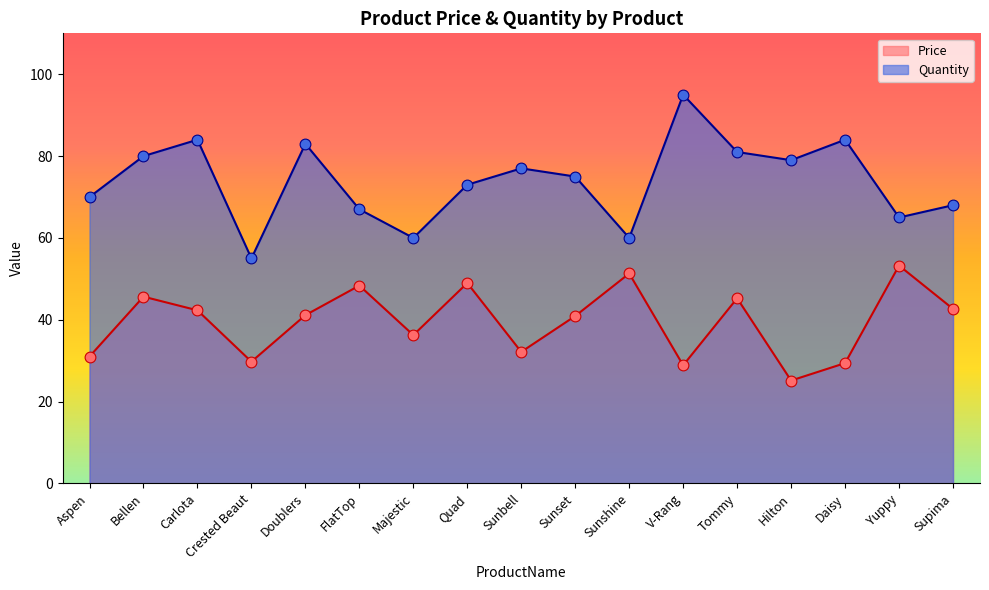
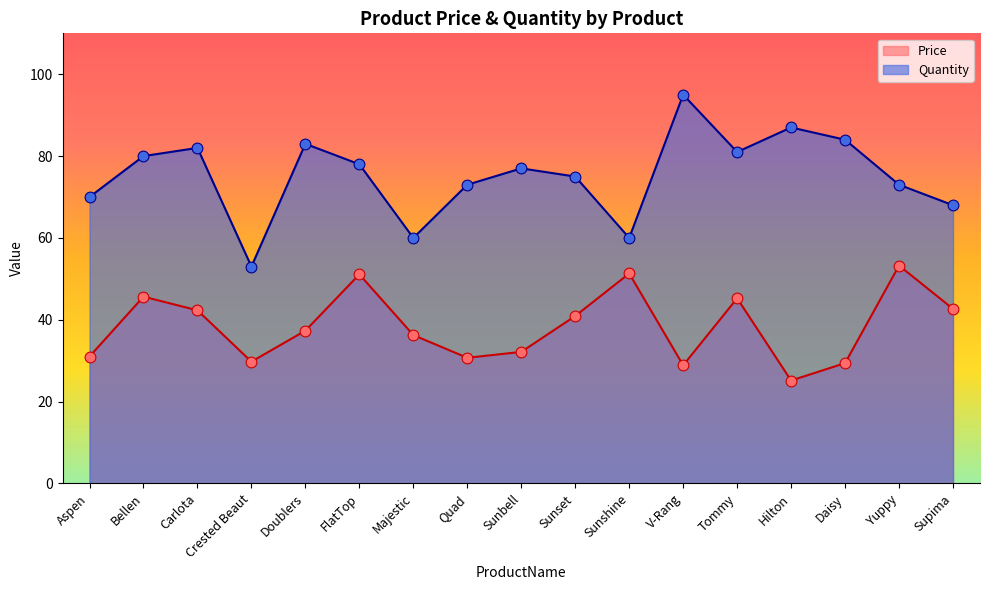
  {
    "Price": {
      "Aspen": 31,
      "Bellen": 46,
      "Carlota": 42,
      "Crested Beaut": 30,
-     "Doublers": 41,
-     "FlatTop": 48,
+     "Doublers": 37,
+     "FlatTop": 51,
      "Majestic": 36,
-     "Quad": 49,
+     "Quad": 31,
      "Sunbell": 32,
      "Sunset": 41,
      "Sunshine": 51,
      "V-Rang": 29,
      "Tommy": 45,
      "Hilton": 25,
      "Daisy": 29,
      "Yuppy": 53,
      "Supima": 43
    },
    "Quantity": {
      "Aspen": 70,
      "Bellen": 80,
-     "Carlota": 84,
-     "Crested Beaut": 55,
+     "Carlota": 82,
+     "Crested Beaut": 53,
      "Doublers": 83,
-     "FlatTop": 67,
+     "FlatTop": 78,
      "Majestic": 60,
      "Quad": 73,
      "Sunbell": 77,
      "Sunset": 75,
      "Sunshine": 60,
      "V-Rang": 95,
      "Tommy": 81,
-     "Hilton": 79,
+     "Hilton": 87,
      "Daisy": 84,
-     "Yuppy": 65,
+     "Yuppy": 73,
      "Supima": 68
    }
  }
